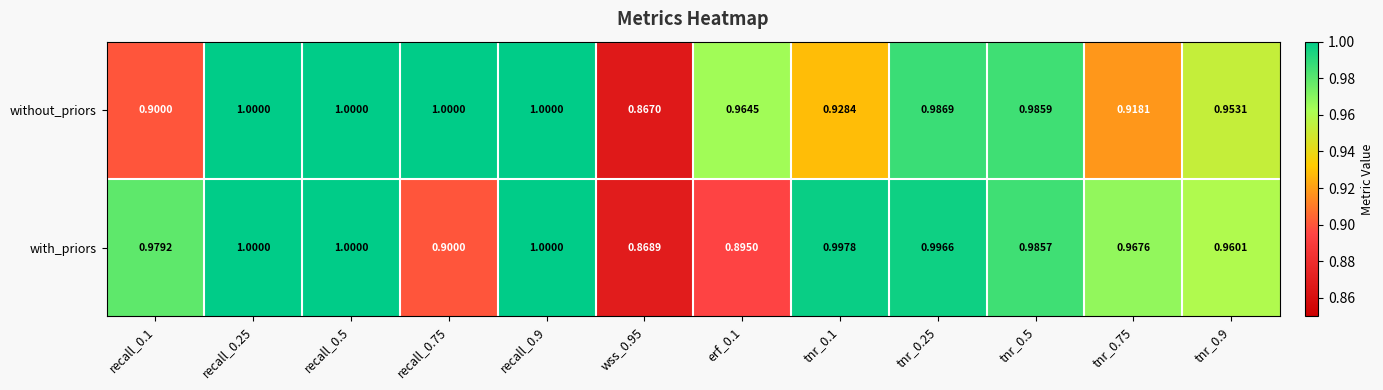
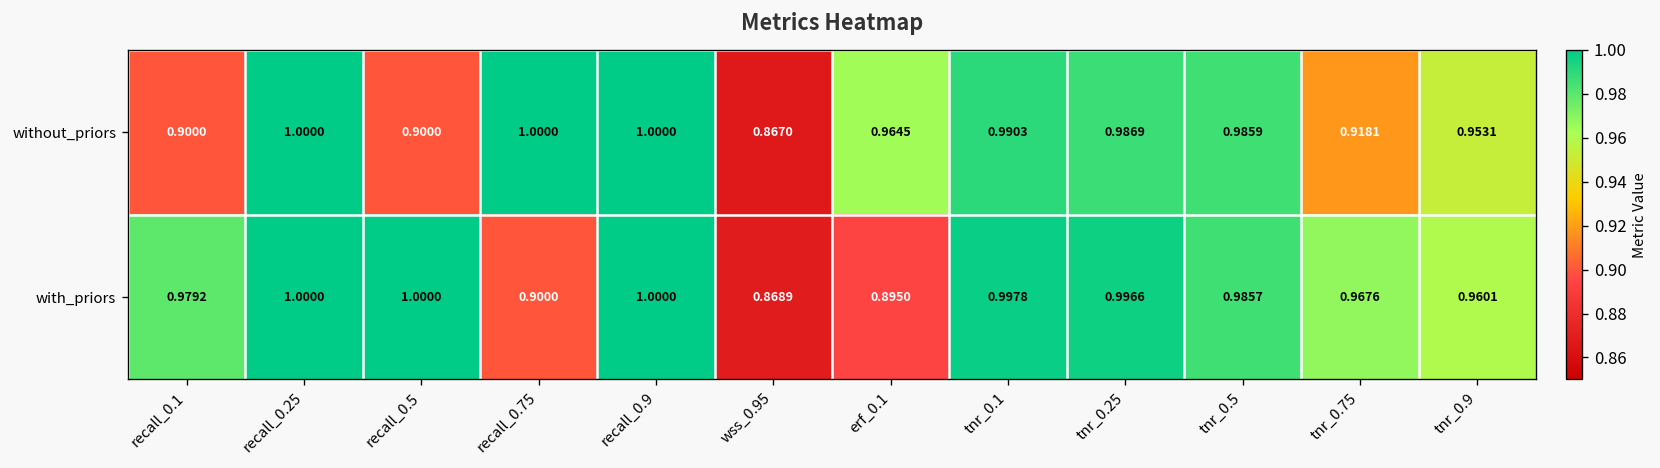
  {
    "without_priors": {
      "recall_0.1": 0.9000,
      "recall_0.25": 1.0000,
-     "recall_0.5": 1.0000,
+     "recall_0.5": 0.9000,
      "recall_0.75": 1.0000,
      "recall_0.9": 1.0000,
      "wss_0.95": 0.8670,
      "erf_0.1": 0.9645,
-     "tnr_0.1": 0.9284,
+     "tnr_0.1": 0.9903,
      "tnr_0.25": 0.9869,
      "tnr_0.5": 0.9859,
      "tnr_0.75": 0.9181,
      "tnr_0.9": 0.9531
    },
    "with_priors": {
      "recall_0.1": 0.9792,
      "recall_0.25": 1.0000,
      "recall_0.5": 1.0000,
      "recall_0.75": 0.9000,
      "recall_0.9": 1.0000,
      "wss_0.95": 0.8689,
      "erf_0.1": 0.8950,
      "tnr_0.1": 0.9978,
      "tnr_0.25": 0.9966,
      "tnr_0.5": 0.9857,
      "tnr_0.75": 0.9676,
      "tnr_0.9": 0.9601
    }
  }
